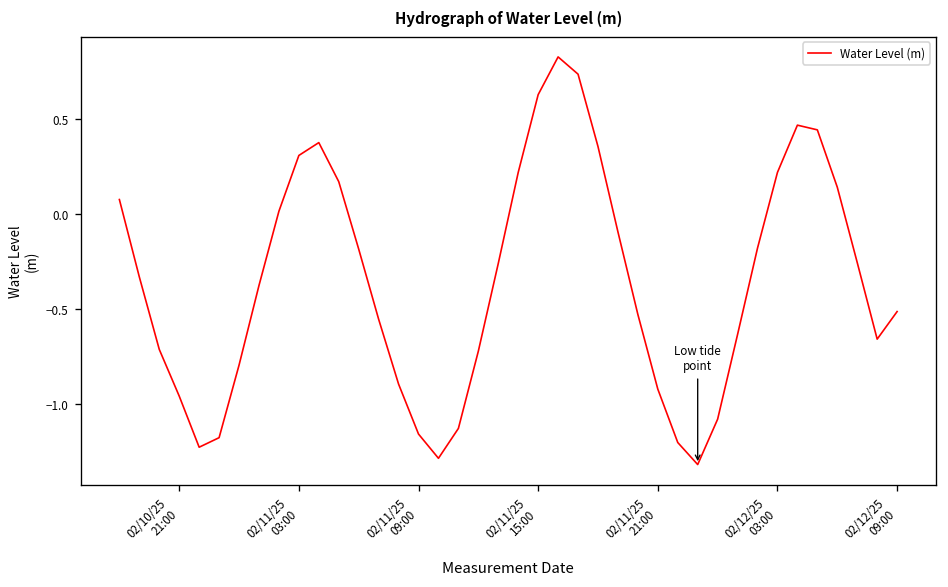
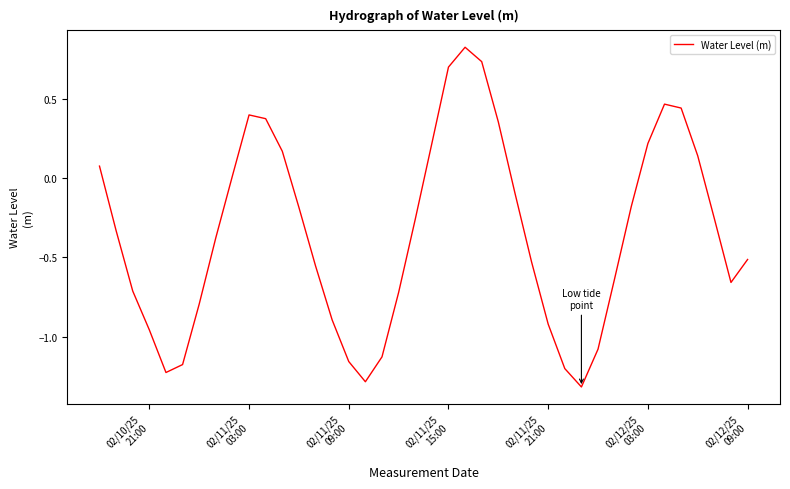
  {
    "02/10/25 21:00": -0.96,
-   "02/11/25 03:00": 0.31,
+   "02/11/25 03:00": 0.40,
    "02/11/25 09:00": -1.16,
-   "02/11/25 15:00": 0.63,
+   "02/11/25 15:00": 0.70,
    "02/11/25 21:00": -0.92,
    "02/12/25 03:00": 0.22,
    "02/12/25 09:00": -0.51
  }
